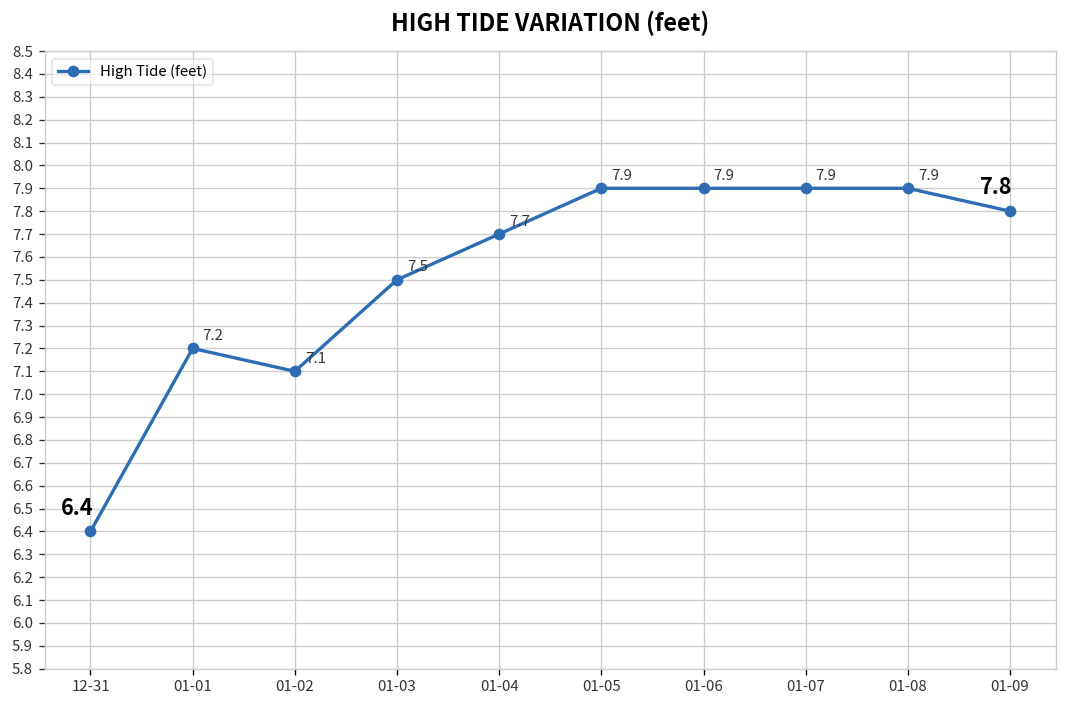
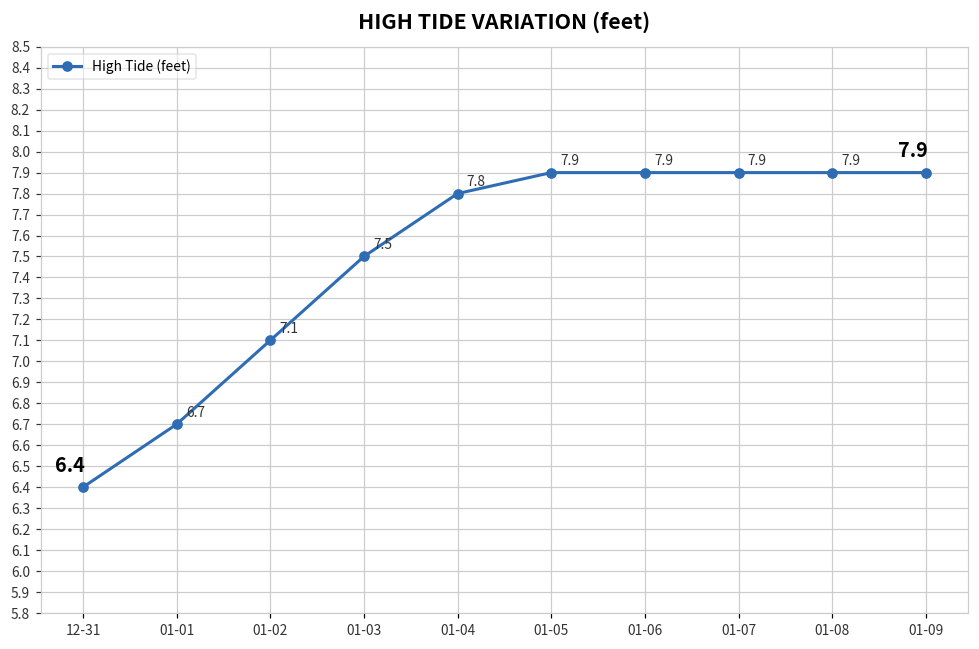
  {
    "12-31": 6.4,
-   "01-01": 7.2,
+   "01-01": 6.7,
    "01-02": 7.1,
    "01-03": 7.5,
-   "01-04": 7.7,
+   "01-04": 7.8,
    "01-05": 7.9,
    "01-06": 7.9,
    "01-07": 7.9,
    "01-08": 7.9,
-   "01-09": 7.8
+   "01-09": 7.9
  }
